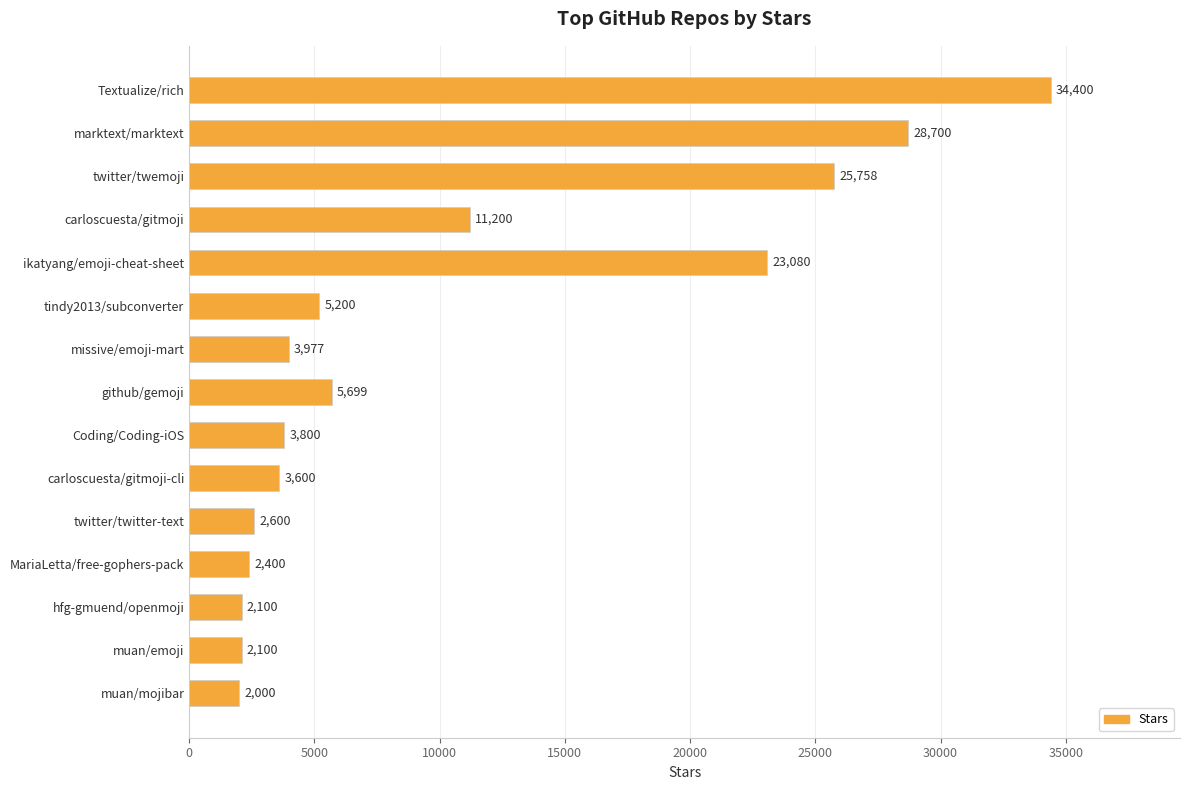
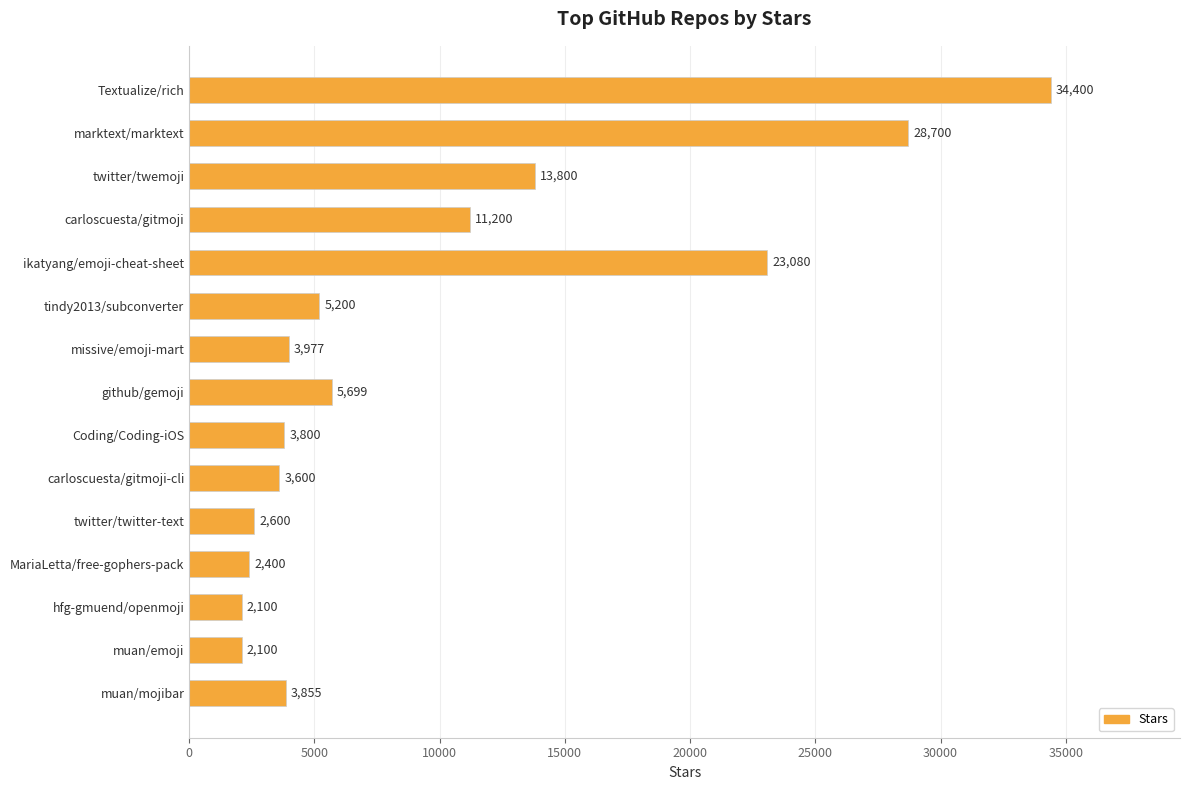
  {
    "Textualize/rich": "34,400",
    "marktext/marktext": "28,700",
-   "twitter/twemoji": "25,758",
+   "twitter/twemoji": "13,800",
    "carloscuesta/gitmoji": "11,200",
    "ikatyang/emoji-cheat-sheet": "23,080",
    "tindy2013/subconverter": "5,200",
    "missive/emoji-mart": "3,977",
    "github/gemoji": "5,699",
    "Coding/Coding-iOS": "3,800",
    "carloscuesta/gitmoji-cli": "3,600",
    "twitter/twitter-text": "2,600",
    "MariaLetta/free-gophers-pack": "2,400",
    "hfg-gmuend/openmoji": "2,100",
    "muan/emoji": "2,100",
-   "muan/mojibar": "2,000"
+   "muan/mojibar": "3,855"
  }
